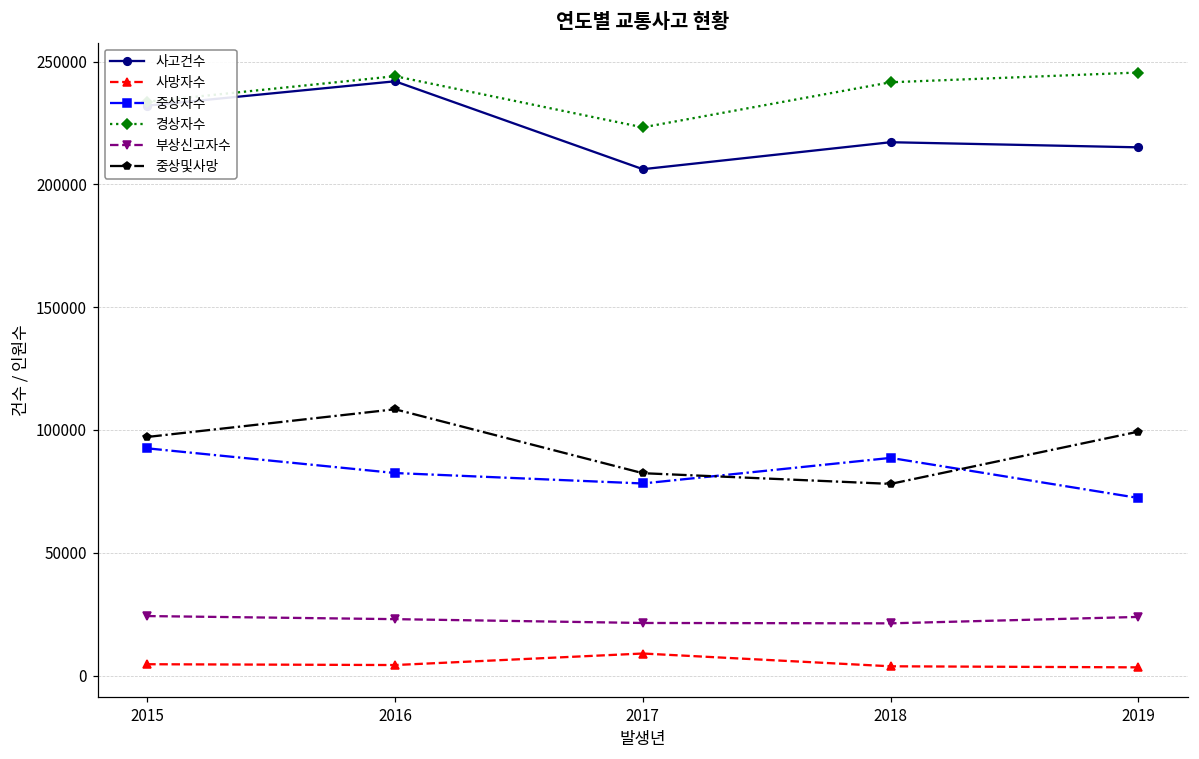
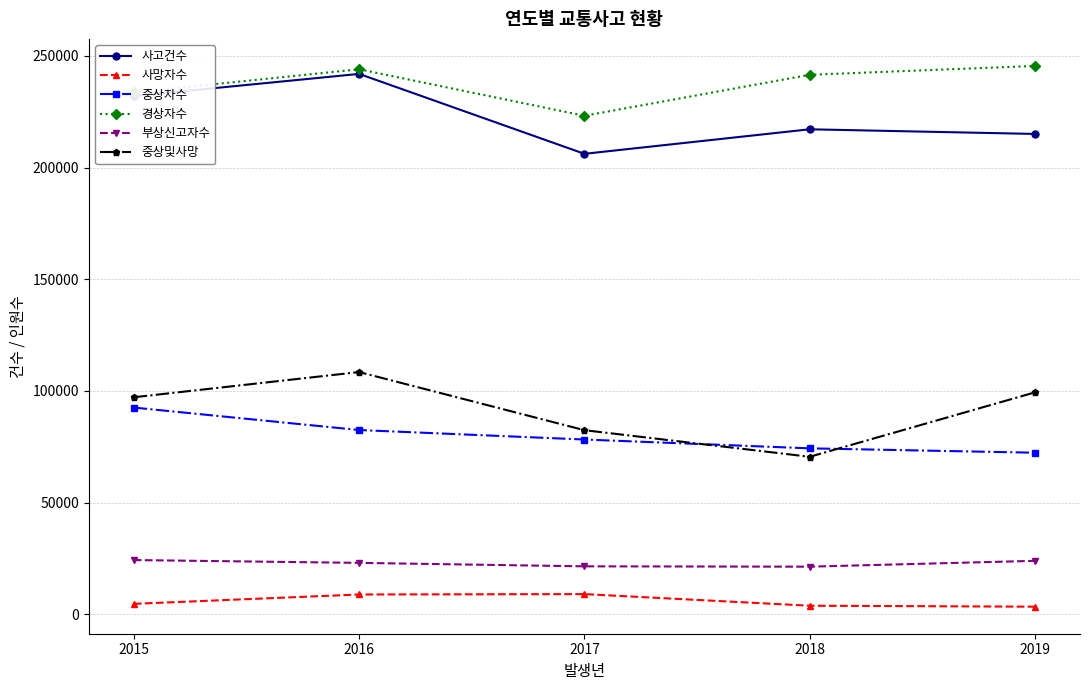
  {
    "사고건수": {
      "2016": 242000,
      "2017": 206000,
      "2018": 217000,
      "2019": 215000
    },
    "사망자수": {
      "2015": 5000,
-     "2016": 4000,
+     "2016": 9000,
      "2017": 9000,
      "2018": 4000,
      "2019": 3000
    },
    "중상자수": {
      "2015": 93000,
      "2016": 82000,
      "2017": 78000,
-     "2018": 89000,
+     "2018": 74000,
      "2019": 72000
    },
    "경상자수": {
      "2016": 244000,
      "2017": 223000,
      "2018": 242000,
      "2019": 246000
    },
    "부상신고자수": {
      "2015": 24000,
      "2016": 23000,
      "2017": 21000,
      "2018": 21000,
      "2019": 24000
    },
    "중상및사망": {
      "2015": 97000,
      "2016": 108000,
      "2017": 82000,
-     "2018": 78000,
+     "2018": 70000,
      "2019": 99000
    }
  }
